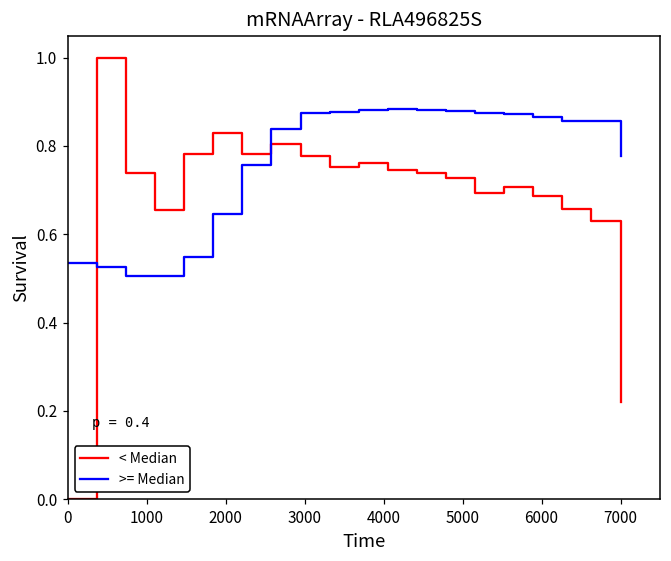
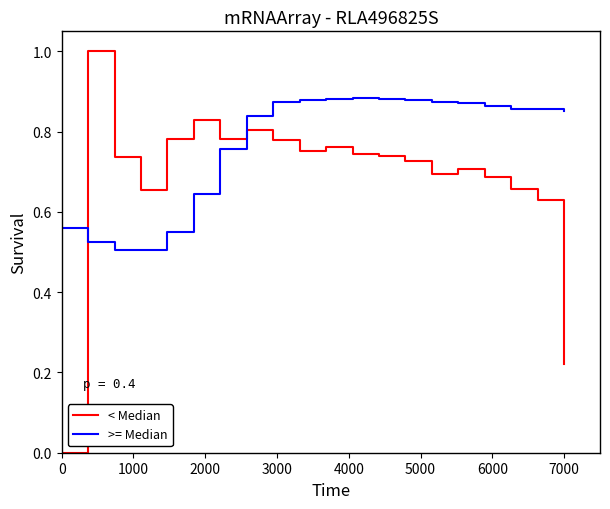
  {
    "< Median": {
      "0": 0.00,
      "7000": 0.22
    },
    ">= Median": {
-     "0": 0.54,
-     "7000": 0.78
+     "0": 0.56,
+     "7000": 0.85
    }
  }
